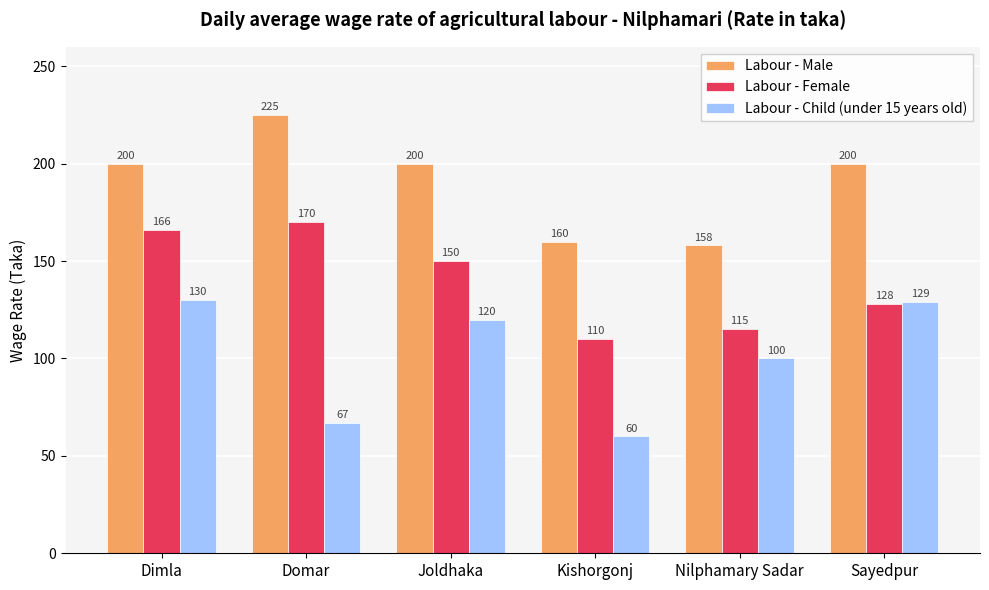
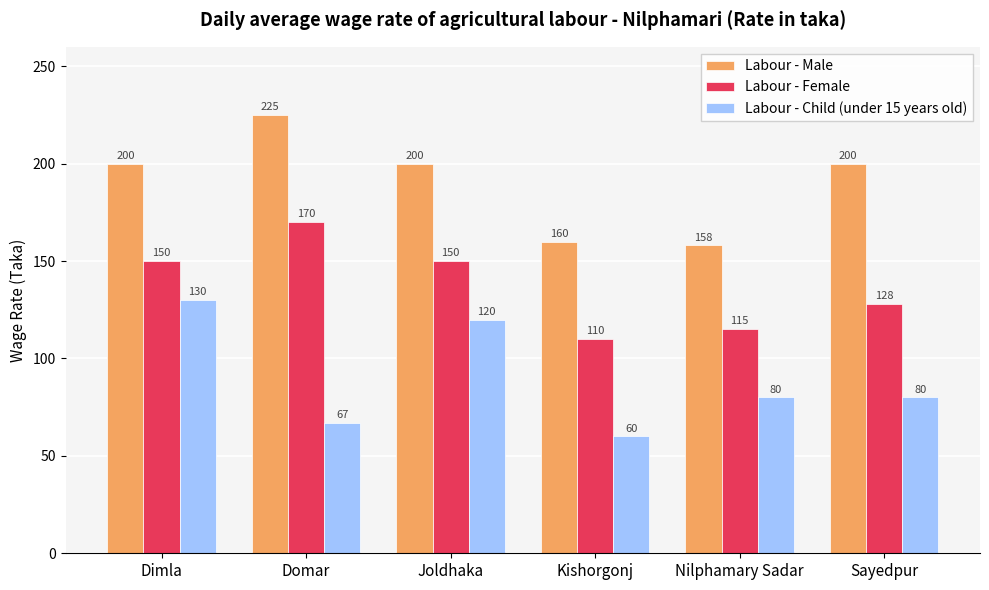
  {
    "Labour - Male": {
      "Dimla": 200,
      "Domar": 225,
      "Joldhaka": 200,
      "Kishorgonj": 160,
      "Nilphamary Sadar": 158,
      "Sayedpur": 200
    },
    "Labour - Female": {
-     "Dimla": 166,
+     "Dimla": 150,
      "Domar": 170,
      "Joldhaka": 150,
      "Kishorgonj": 110,
      "Nilphamary Sadar": 115,
      "Sayedpur": 128
    },
    "Labour - Child (under 15 years old)": {
      "Dimla": 130,
      "Domar": 67,
      "Joldhaka": 120,
      "Kishorgonj": 60,
-     "Nilphamary Sadar": 100,
-     "Sayedpur": 129
+     "Nilphamary Sadar": 80,
+     "Sayedpur": 80
    }
  }
